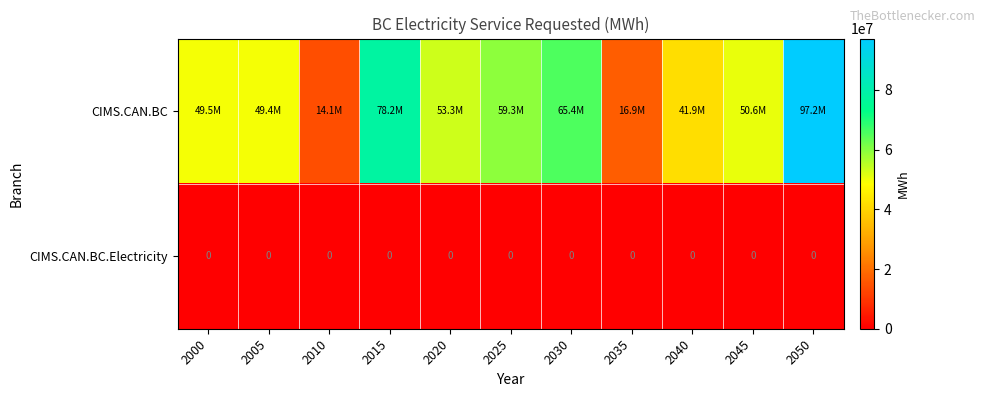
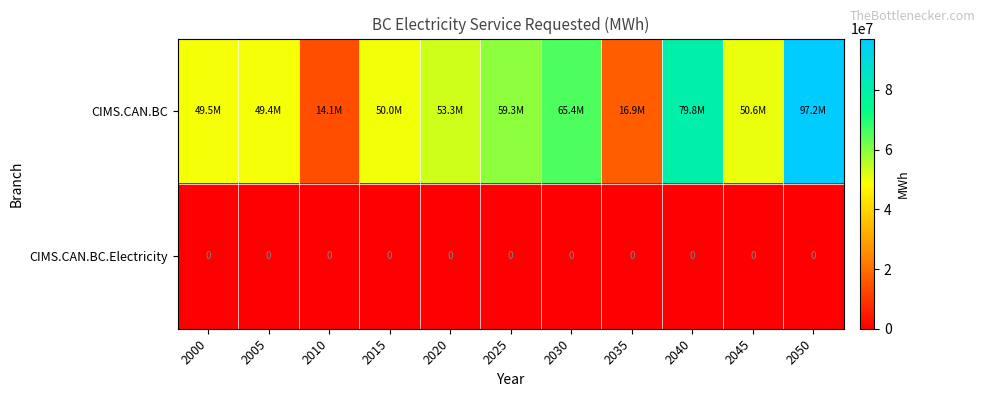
  {
    "CIMS.CAN.BC": {
      "2000": "49.5M",
      "2005": "49.4M",
      "2010": "14.1M",
-     "2015": "78.2M",
+     "2015": "50.0M",
      "2020": "53.3M",
      "2025": "59.3M",
      "2030": "65.4M",
      "2035": "16.9M",
-     "2040": "41.9M",
+     "2040": "79.8M",
      "2045": "50.6M",
      "2050": "97.2M"
    },
    "CIMS.CAN.BC.Electricity": {
      "2000": "0",
      "2005": "0",
      "2010": "0",
      "2015": "0",
      "2020": "0",
      "2025": "0",
      "2030": "0",
      "2035": "0",
      "2040": "0",
      "2045": "0",
      "2050": "0"
    }
  }
